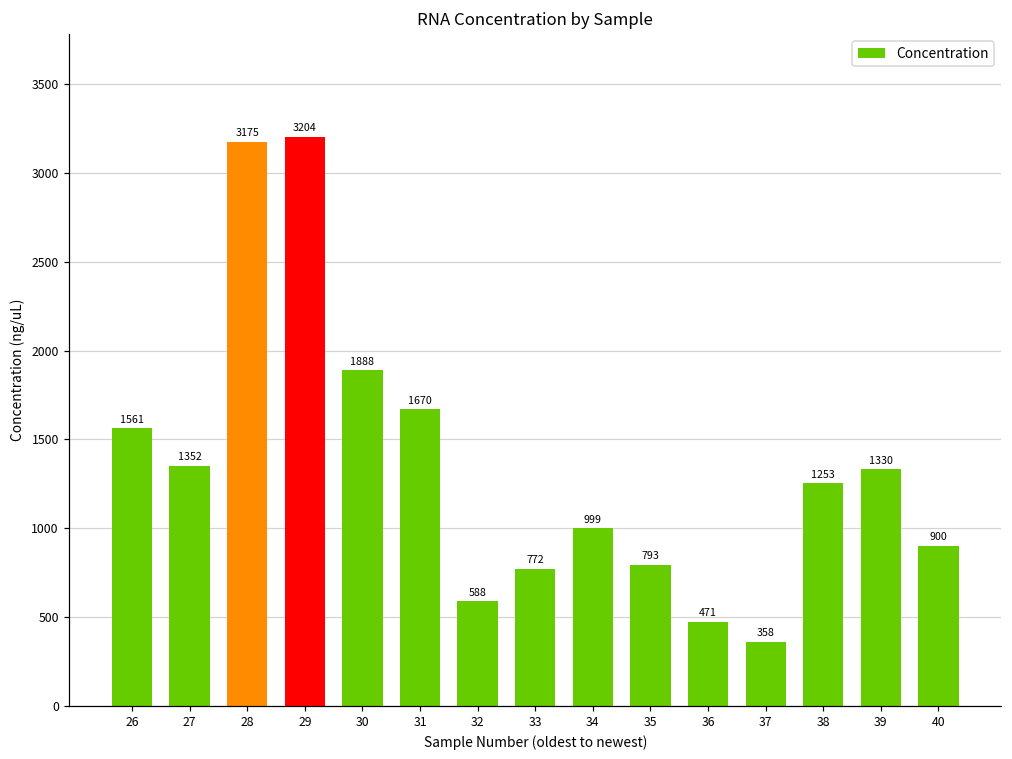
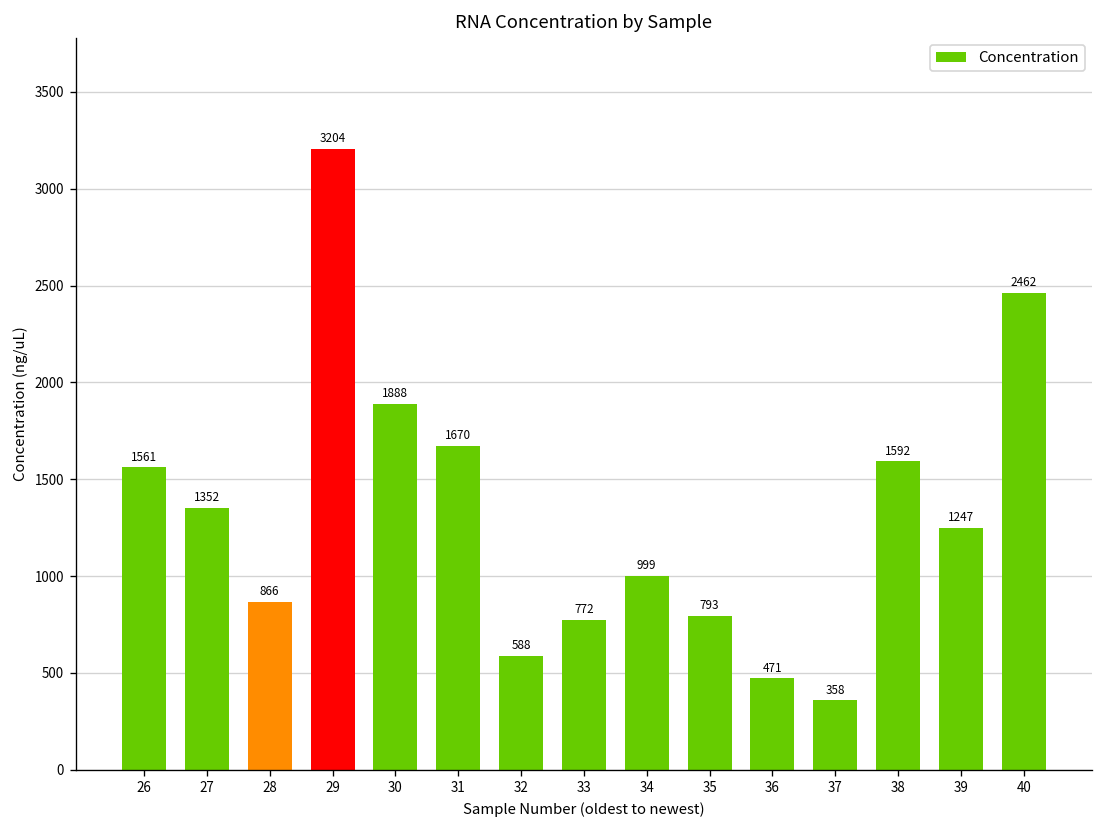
  {
    "26": 1561,
    "27": 1352,
-   "28": 3175,
+   "28": 866,
    "29": 3204,
    "30": 1888,
    "31": 1670,
    "32": 588,
    "33": 772,
    "34": 999,
    "35": 793,
    "36": 471,
    "37": 358,
-   "38": 1253,
-   "39": 1330,
-   "40": 900
+   "38": 1592,
+   "39": 1247,
+   "40": 2462
  }
